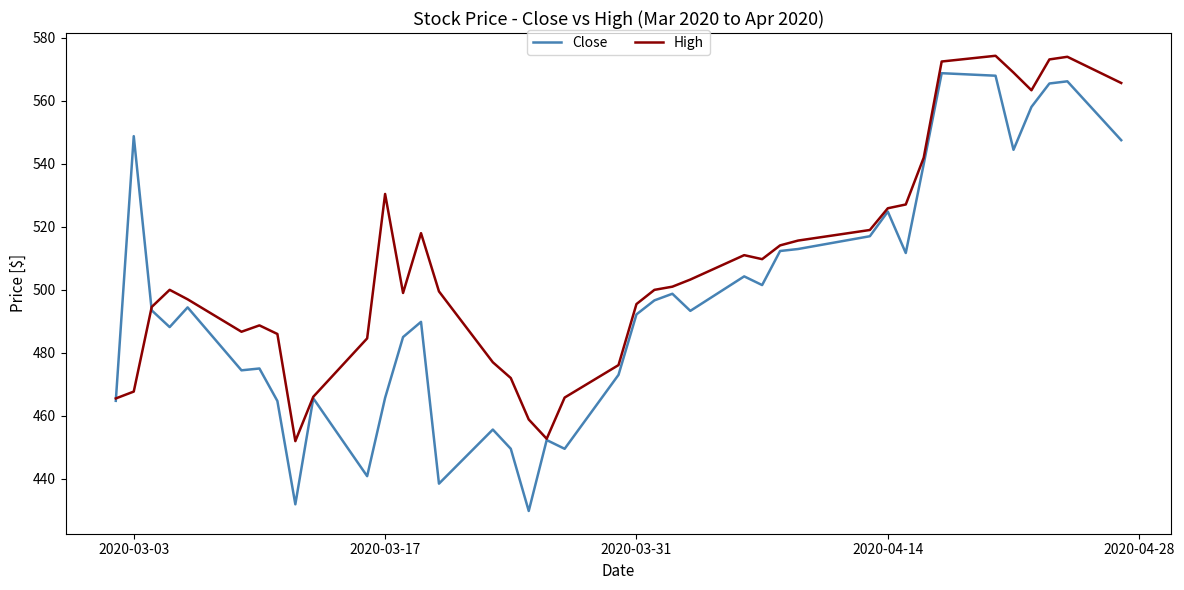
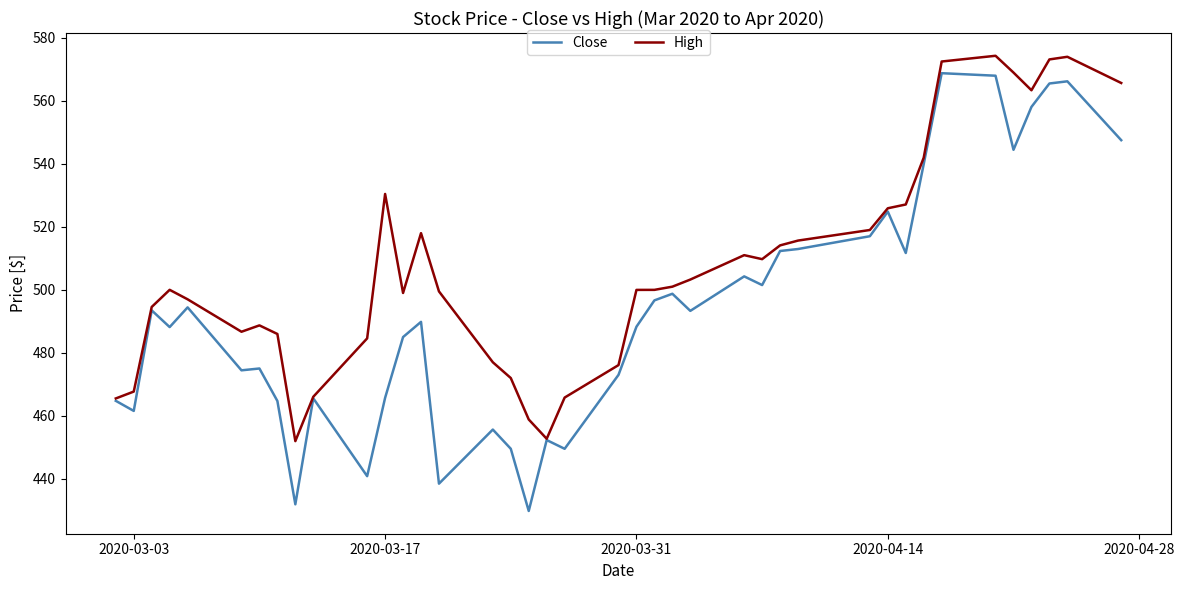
  {
    "Close": {
-     "2020-03-03": 549,
+     "2020-03-03": 462,
      "2020-03-17": 466,
-     "2020-03-31": 492,
+     "2020-03-31": 488,
      "2020-04-14": 525
    },
    "High": {
      "2020-03-03": 468,
      "2020-03-17": 530,
-     "2020-03-31": 495,
+     "2020-03-31": 500,
      "2020-04-14": 526
    }
  }
